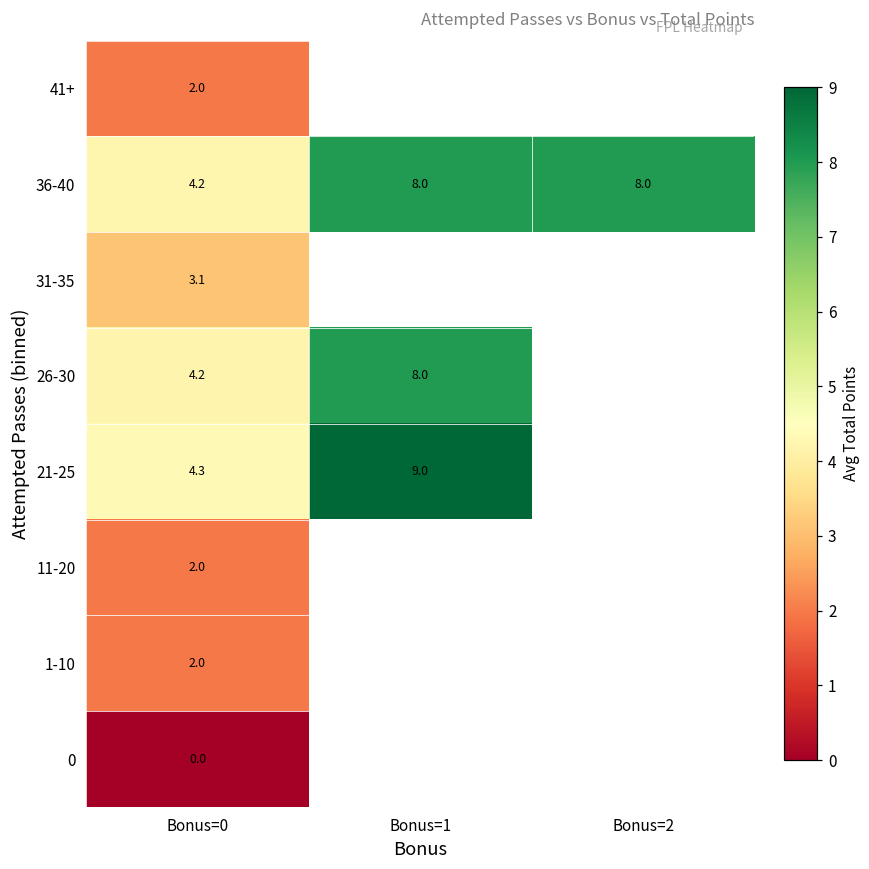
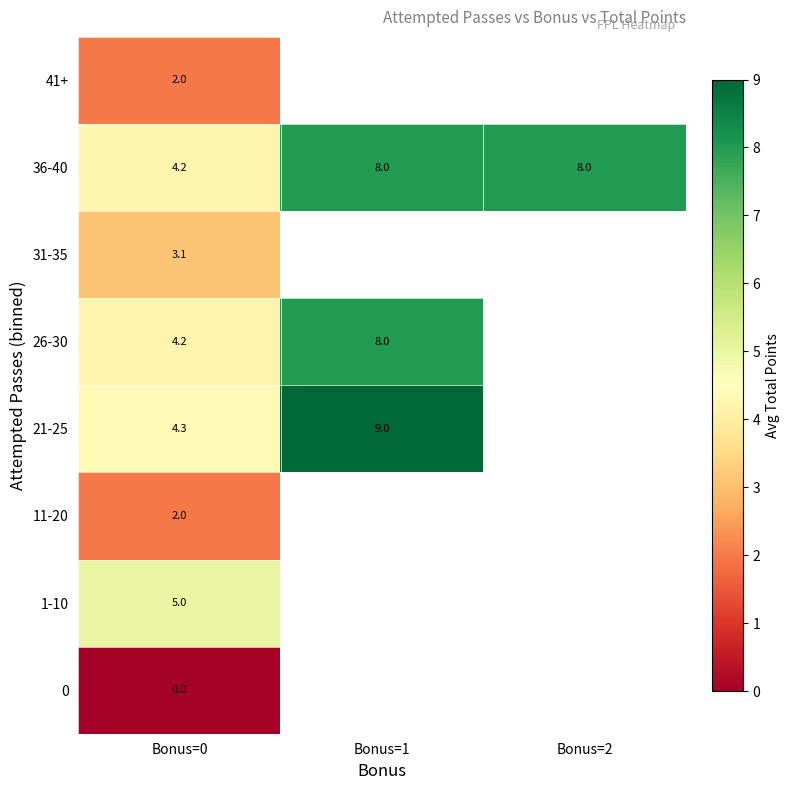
  {
    "41+": {
      "Bonus=0": 2.0
    },
    "36-40": {
      "Bonus=0": 4.2,
      "Bonus=1": 8.0,
      "Bonus=2": 8.0
    },
    "31-35": {
      "Bonus=0": 3.1
    },
    "26-30": {
      "Bonus=0": 4.2,
      "Bonus=1": 8.0
    },
    "21-25": {
      "Bonus=0": 4.3,
      "Bonus=1": 9.0
    },
    "11-20": {
      "Bonus=0": 2.0
    },
    "1-10": {
-     "Bonus=0": 2.0
+     "Bonus=0": 5.0
    },
    "0": {
      "Bonus=0": 0.0
    }
  }
